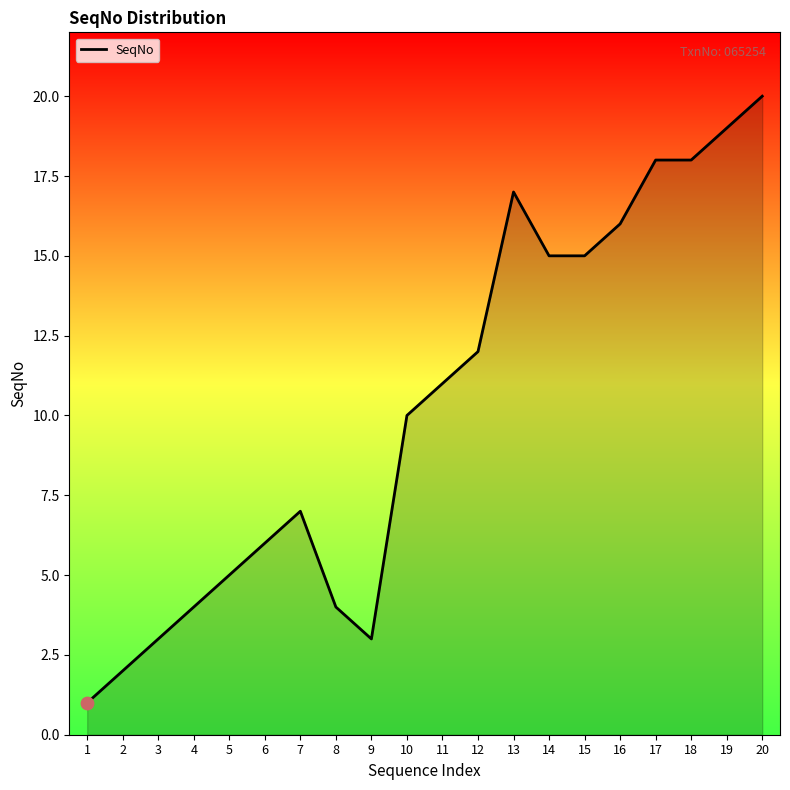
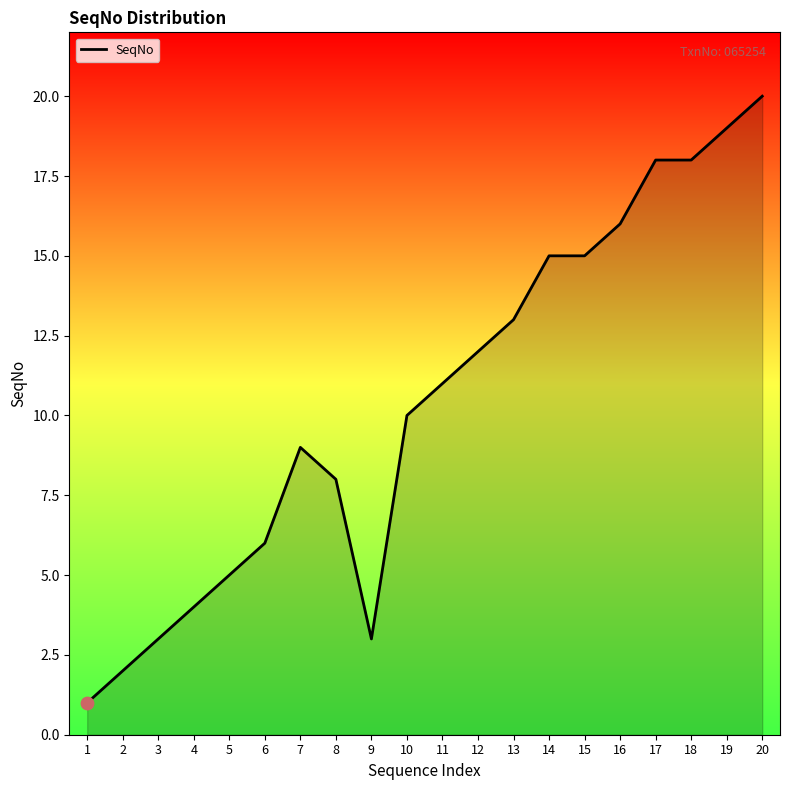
  {
    "SeqNo": {
      "2": 2,
      "3": 3,
      "4": 4,
      "5": 5,
      "6": 6,
-     "7": 7,
-     "8": 4,
+     "7": 9,
+     "8": 8,
      "9": 3,
      "10": 10,
      "11": 11,
      "12": 12,
-     "13": 17,
+     "13": 13,
      "14": 15,
      "15": 15,
      "16": 16,
      "17": 18,
      "18": 18,
      "19": 19,
      "20": 20
    }
  }
